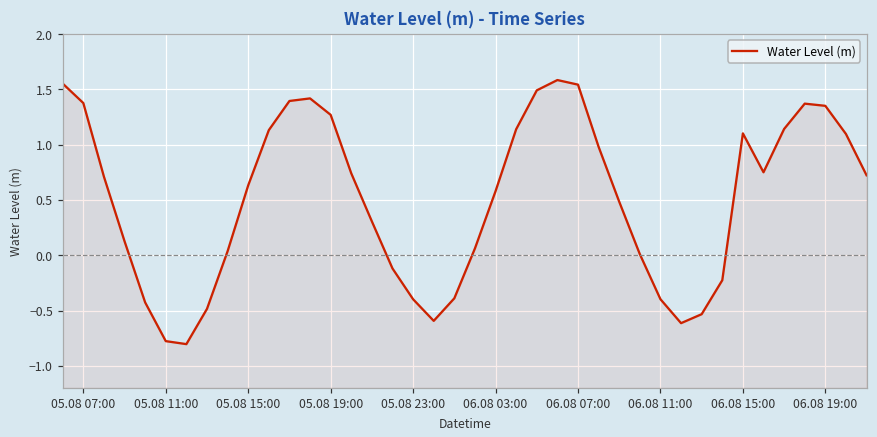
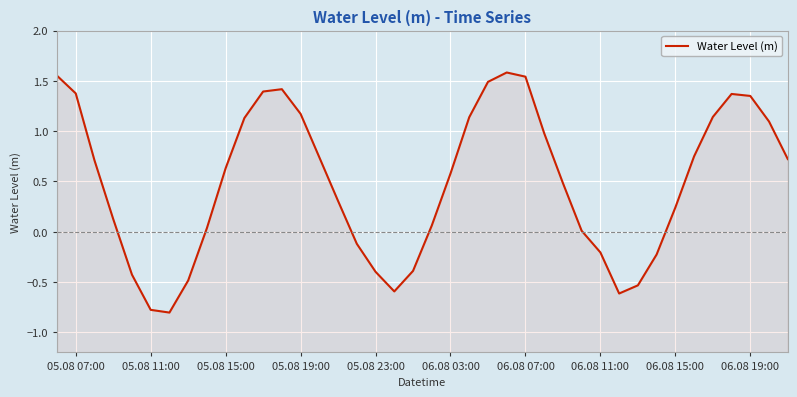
  {
    "05.08 07:00": 1.38,
    "05.08 11:00": -0.78,
    "05.08 15:00": 0.63,
-   "05.08 19:00": 1.27,
+   "05.08 19:00": 1.17,
    "05.08 23:00": -0.40,
    "06.08 03:00": 0.58,
    "06.08 07:00": 1.54,
-   "06.08 11:00": -0.40,
-   "06.08 15:00": 1.10,
+   "06.08 11:00": -0.21,
+   "06.08 15:00": 0.24,
    "06.08 19:00": 1.35
  }
